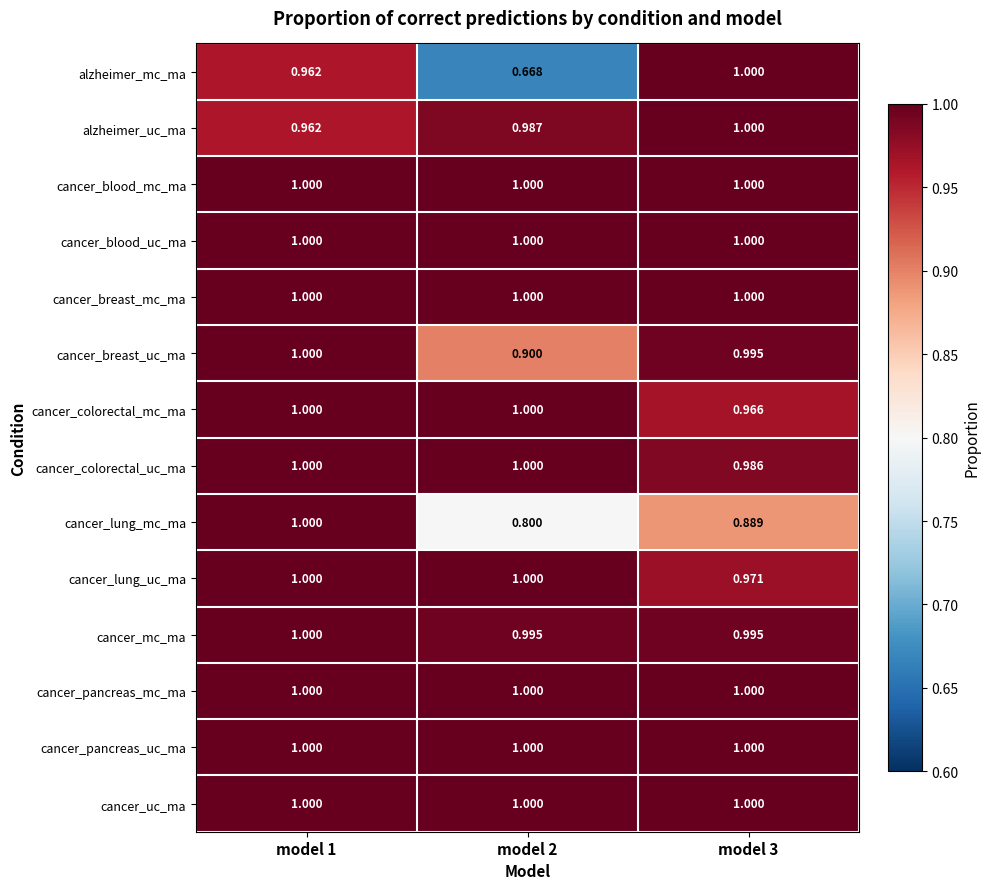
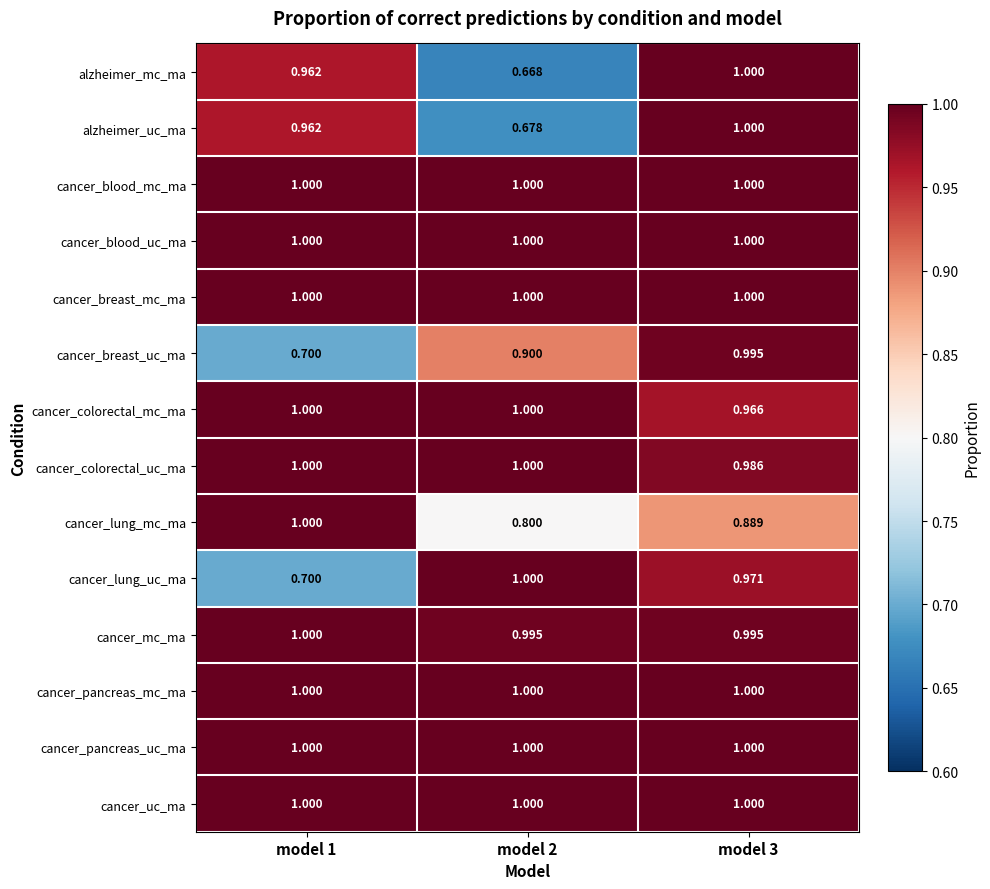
  {
    "alzheimer_mc_ma": {
      "model 1": 0.962,
      "model 2": 0.668,
      "model 3": 1.000
    },
    "alzheimer_uc_ma": {
      "model 1": 0.962,
-     "model 2": 0.987,
+     "model 2": 0.678,
      "model 3": 1.000
    },
    "cancer_blood_mc_ma": {
      "model 1": 1.000,
      "model 2": 1.000,
      "model 3": 1.000
    },
    "cancer_blood_uc_ma": {
      "model 1": 1.000,
      "model 2": 1.000,
      "model 3": 1.000
    },
    "cancer_breast_mc_ma": {
      "model 1": 1.000,
      "model 2": 1.000,
      "model 3": 1.000
    },
    "cancer_breast_uc_ma": {
-     "model 1": 1.000,
+     "model 1": 0.700,
      "model 2": 0.900,
      "model 3": 0.995
    },
    "cancer_colorectal_mc_ma": {
      "model 1": 1.000,
      "model 2": 1.000,
      "model 3": 0.966
    },
    "cancer_colorectal_uc_ma": {
      "model 1": 1.000,
      "model 2": 1.000,
      "model 3": 0.986
    },
    "cancer_lung_mc_ma": {
      "model 1": 1.000,
      "model 2": 0.800,
      "model 3": 0.889
    },
    "cancer_lung_uc_ma": {
-     "model 1": 1.000,
+     "model 1": 0.700,
      "model 2": 1.000,
      "model 3": 0.971
    },
    "cancer_mc_ma": {
      "model 1": 1.000,
      "model 2": 0.995,
      "model 3": 0.995
    },
    "cancer_pancreas_mc_ma": {
      "model 1": 1.000,
      "model 2": 1.000,
      "model 3": 1.000
    },
    "cancer_pancreas_uc_ma": {
      "model 1": 1.000,
      "model 2": 1.000,
      "model 3": 1.000
    },
    "cancer_uc_ma": {
      "model 1": 1.000,
      "model 2": 1.000,
      "model 3": 1.000
    }
  }
